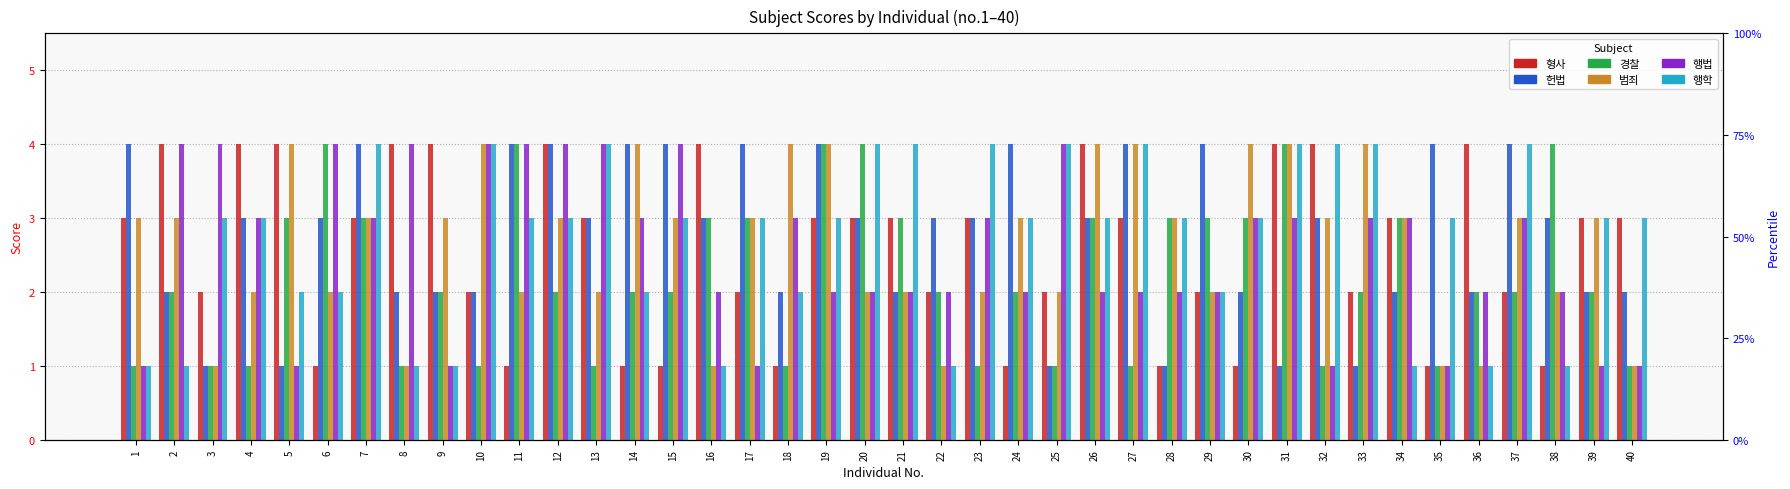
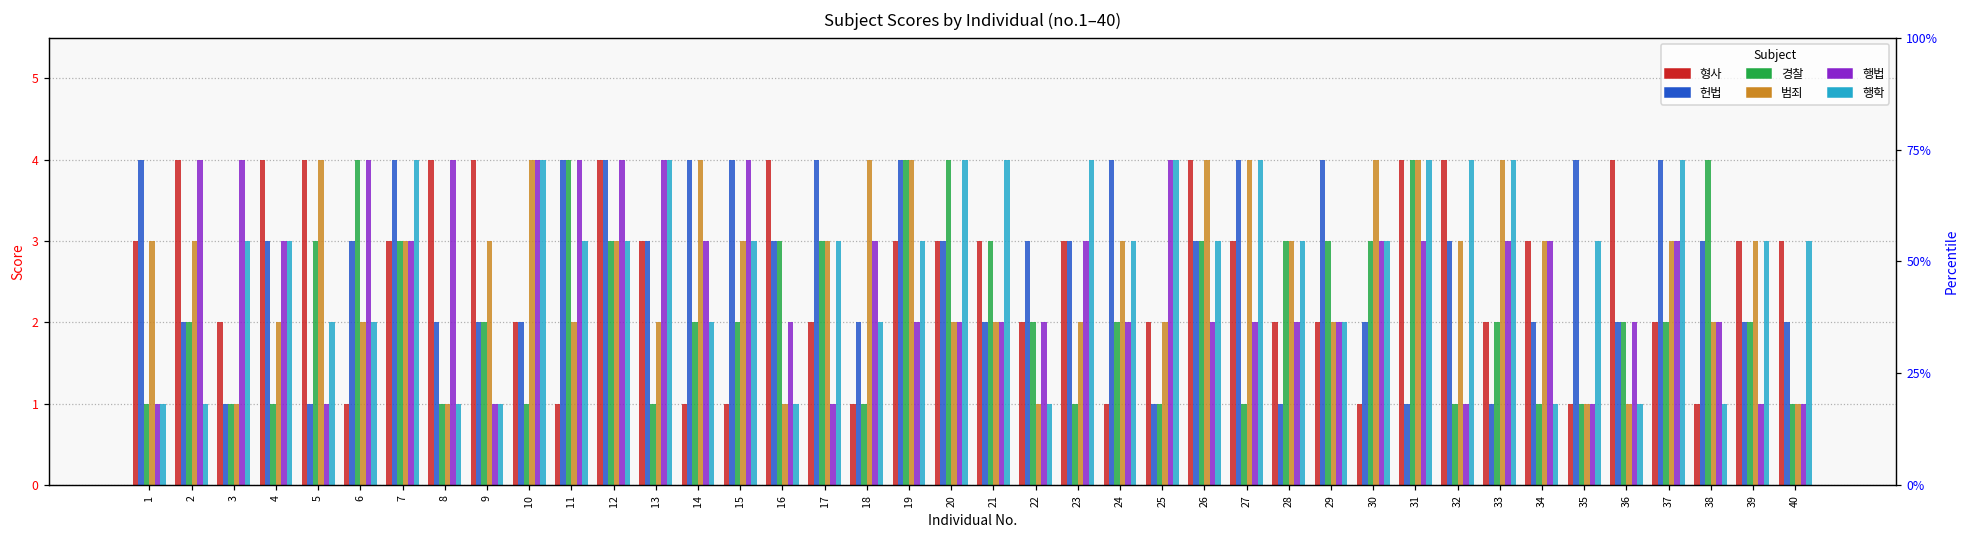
  {
    "형사": {
      "1": 3,
      "2": 4,
      "3": 2,
      "4": 4,
      "5": 4,
      "6": 1,
      "7": 3,
      "8": 4,
      "9": 4,
      "10": 2,
      "11": 1,
      "12": 4,
      "13": 3,
      "14": 1,
      "15": 1,
      "16": 4,
      "17": 2,
      "18": 1,
      "19": 3,
      "20": 3,
      "21": 3,
      "22": 2,
      "23": 3,
      "24": 1,
      "25": 2,
      "26": 4,
      "27": 3,
-     "28": 1,
+     "28": 2,
      "29": 2,
      "30": 1,
      "31": 4,
      "32": 4,
      "33": 2,
      "34": 3,
      "35": 1,
      "36": 4,
      "37": 2,
      "38": 1,
      "39": 3,
      "40": 3
    },
    "경찰": {
      "1": 1,
      "2": 2,
      "3": 1,
      "4": 1,
      "5": 3,
      "6": 4,
      "7": 3,
      "8": 1,
      "9": 2,
      "10": 1,
      "11": 4,
-     "12": 2,
+     "12": 3,
      "13": 1,
      "14": 2,
      "15": 2,
      "16": 3,
      "17": 3,
      "18": 1,
      "19": 4,
      "20": 4,
      "21": 3,
      "22": 2,
      "23": 1,
      "24": 2,
      "25": 1,
      "26": 3,
      "27": 1,
      "28": 3,
      "29": 3,
      "30": 3,
      "31": 4,
      "32": 1,
      "33": 2,
-     "34": 3,
+     "34": 1,
      "35": 1,
      "36": 2,
      "37": 2,
      "38": 4,
      "39": 2,
      "40": 1
    }
  }
